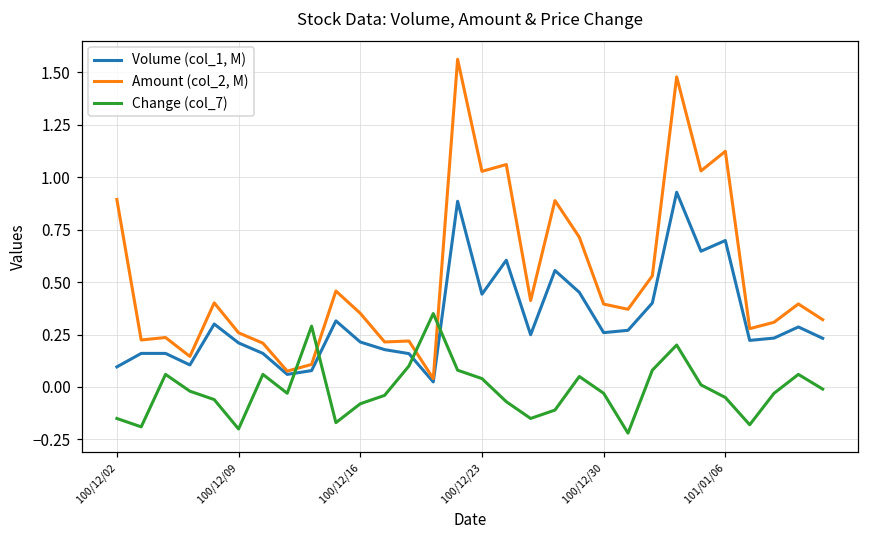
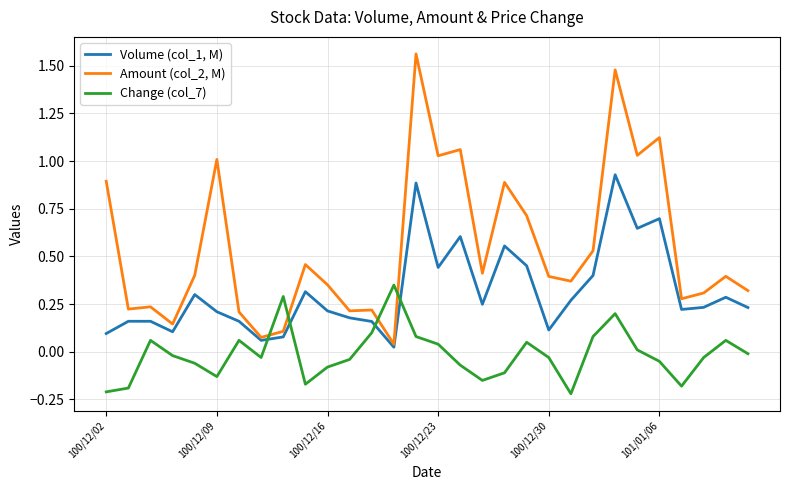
  {
    "Volume (col_1, M)": {
      "100/12/02": 0.10,
      "100/12/09": 0.21,
      "100/12/16": 0.21,
      "100/12/23": 0.44,
-     "100/12/30": 0.26,
+     "100/12/30": 0.11,
      "101/01/06": 0.70
    },
    "Amount (col_2, M)": {
      "100/12/02": 0.89,
-     "100/12/09": 0.26,
+     "100/12/09": 1.01,
      "100/12/16": 0.35,
      "100/12/23": 1.03,
      "100/12/30": 0.40,
      "101/01/06": 1.12
    },
    "Change (col_7)": {
-     "100/12/02": -0.15,
-     "100/12/09": -0.20,
+     "100/12/02": -0.21,
+     "100/12/09": -0.13,
      "100/12/16": -0.08,
      "100/12/23": 0.04,
      "100/12/30": -0.03,
      "101/01/06": -0.05
    }
  }
